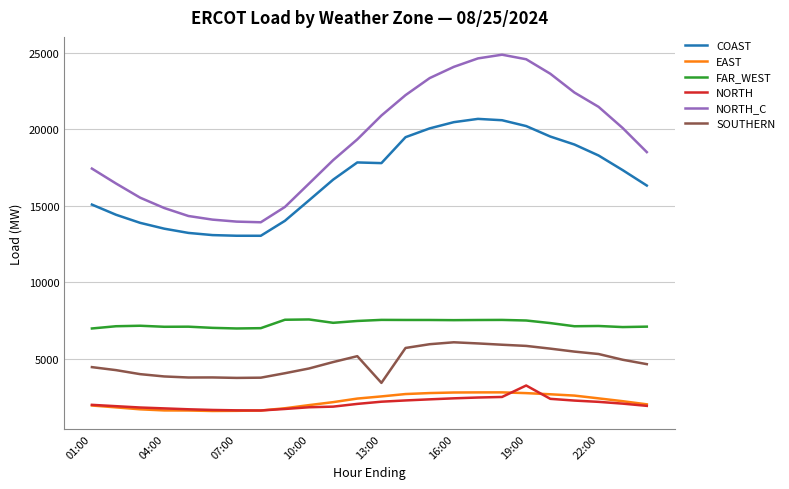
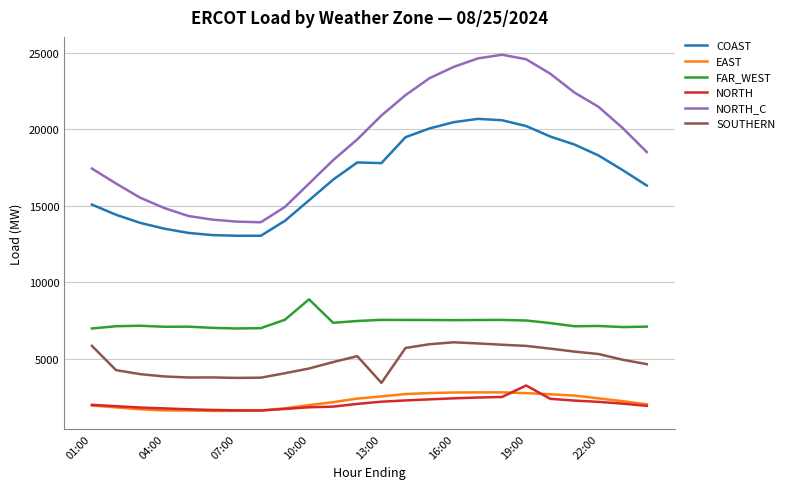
  {
    "COAST": {
      "01:00": 15100,
      "04:00": 13500,
      "07:00": 13000,
      "10:00": 15400,
      "13:00": 17800,
      "16:00": 20500,
      "19:00": 20200,
      "22:00": 18300
    },
    "EAST": {
      "13:00": 2500,
      "16:00": 2800,
      "19:00": 2800,
      "22:00": 2400
    },
    "FAR_WEST": {
      "01:00": 7000,
      "04:00": 7100,
      "07:00": 7000,
-     "10:00": 7600,
+     "10:00": 8900,
      "13:00": 7500,
      "16:00": 7500,
      "19:00": 7500,
      "22:00": 7100
    },
    "NORTH": {
      "13:00": 2200,
      "16:00": 2400,
      "19:00": 3200,
      "22:00": 2200
    },
    "NORTH_C": {
      "01:00": 17400,
      "04:00": 14800,
      "07:00": 14000,
      "10:00": 16400,
      "13:00": 20900,
      "16:00": 24100,
      "19:00": 24600,
      "22:00": 21500
    },
    "SOUTHERN": {
-     "01:00": 4500,
+     "01:00": 5800,
      "04:00": 3800,
      "07:00": 3700,
      "10:00": 4400,
      "13:00": 3400,
      "16:00": 6100,
      "19:00": 5800,
      "22:00": 5300
    }
  }
